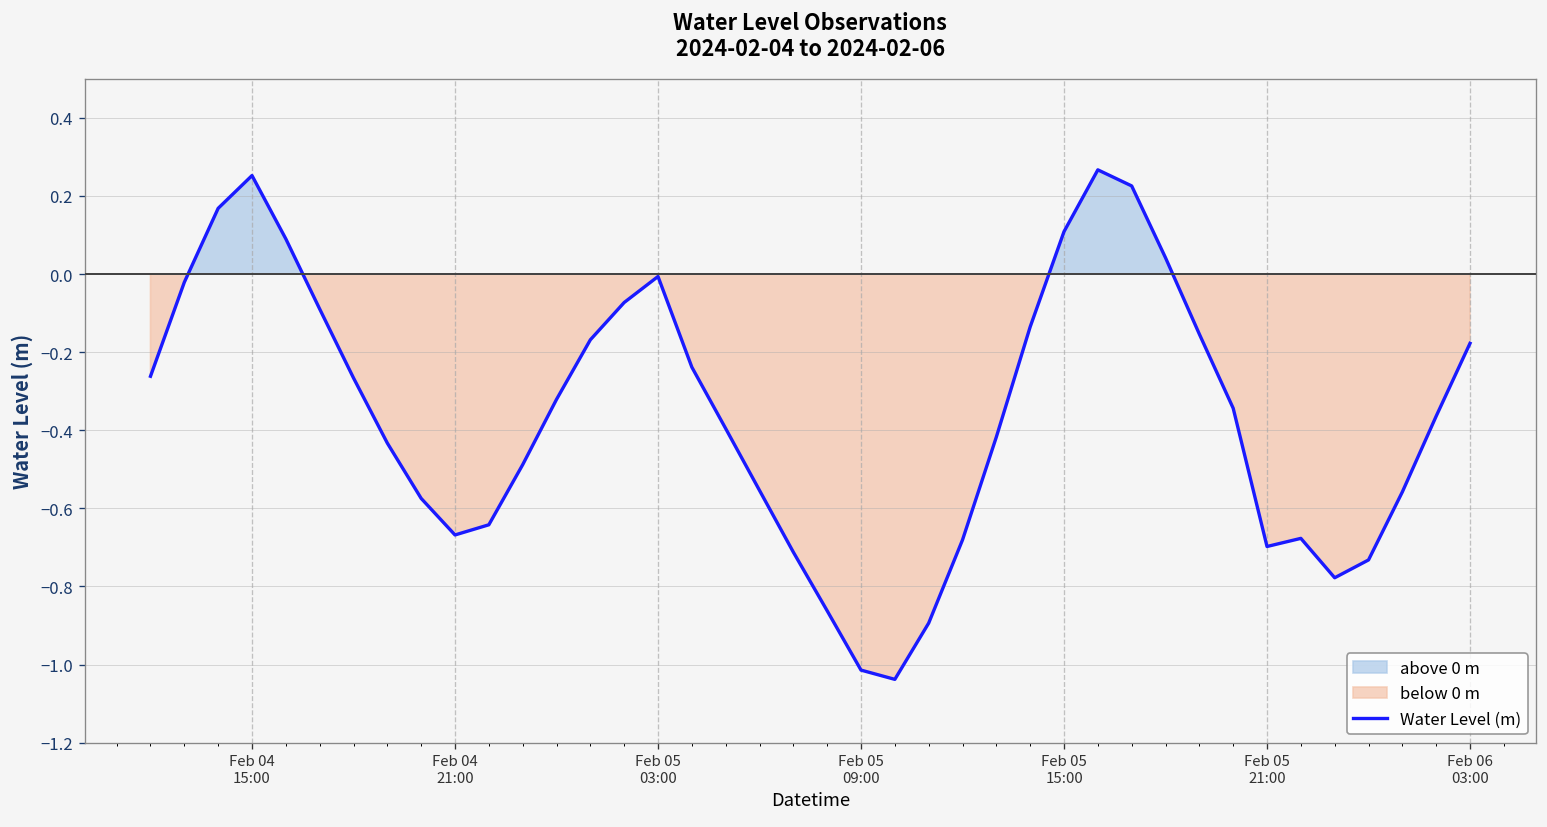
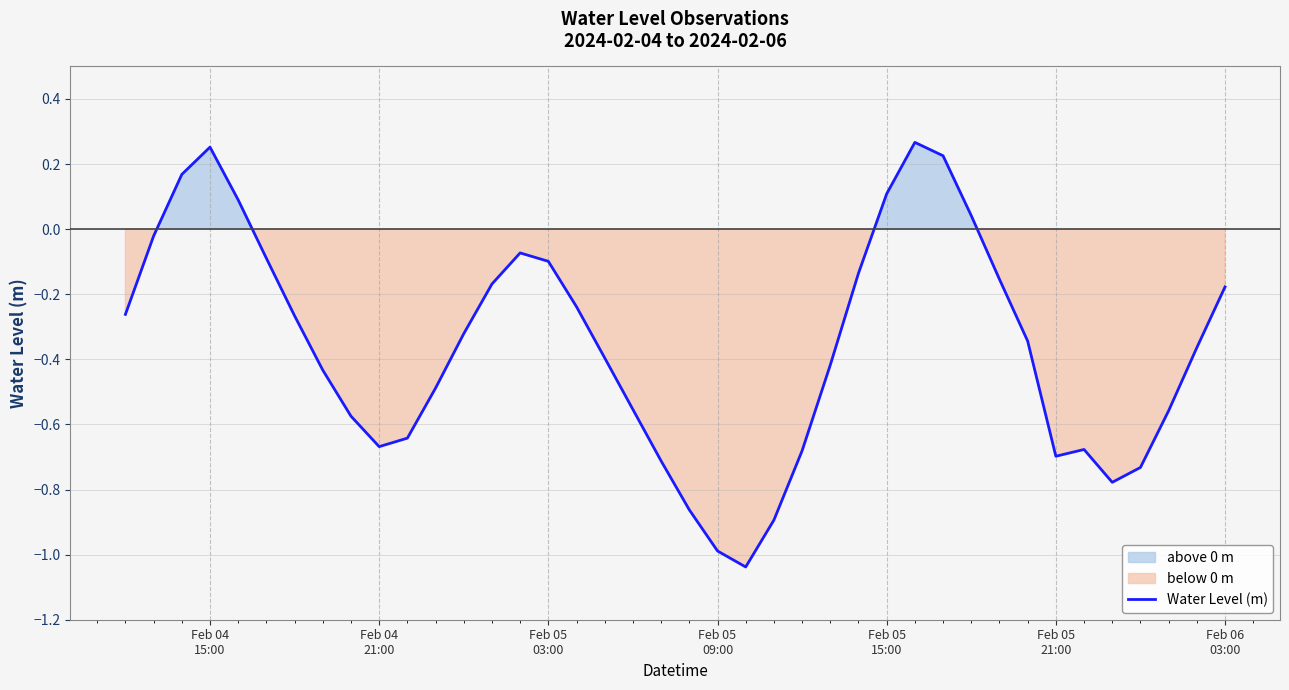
  {
    "Feb 04 15:00": 0.25,
    "Feb 04 21:00": -0.67,
-   "Feb 05 03:00": -0.01,
-   "Feb 05 09:00": -1.01,
+   "Feb 05 03:00": -0.10,
+   "Feb 05 09:00": -0.99,
    "Feb 05 15:00": 0.11,
    "Feb 05 21:00": -0.70,
    "Feb 06 03:00": -0.18
  }
